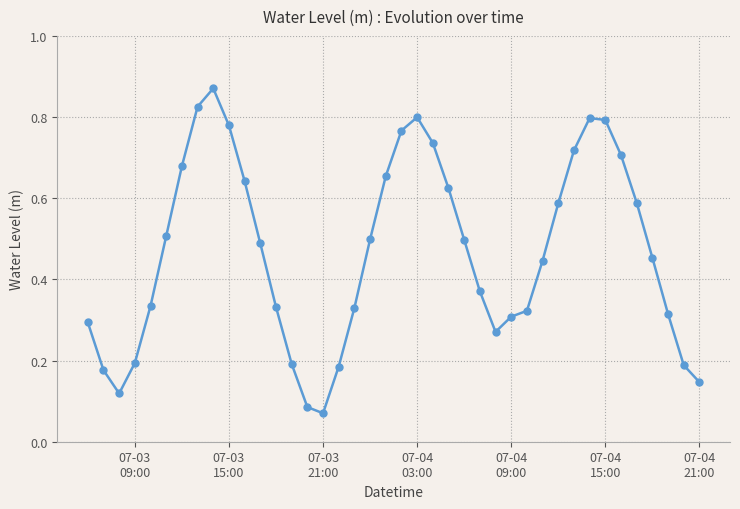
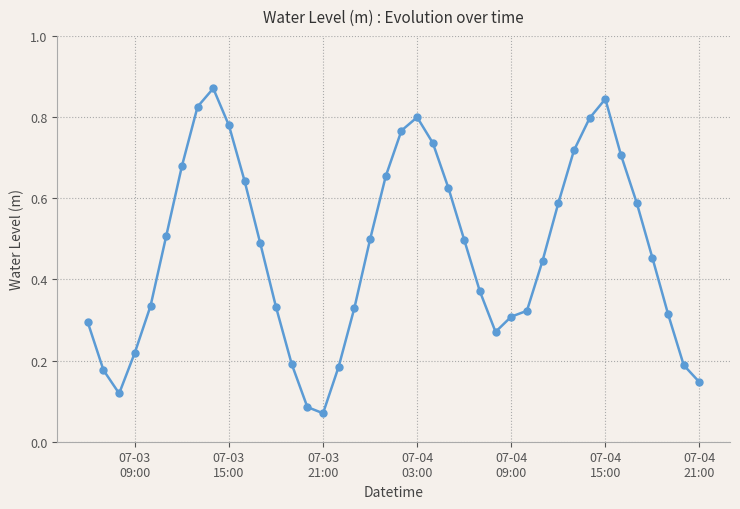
  {
-   "07-03 09:00": 0.19,
+   "07-03 09:00": 0.22,
    "07-03 15:00": 0.78,
    "07-03 21:00": 0.07,
    "07-04 03:00": 0.80,
    "07-04 09:00": 0.31,
-   "07-04 15:00": 0.79,
+   "07-04 15:00": 0.84,
    "07-04 21:00": 0.15
  }
